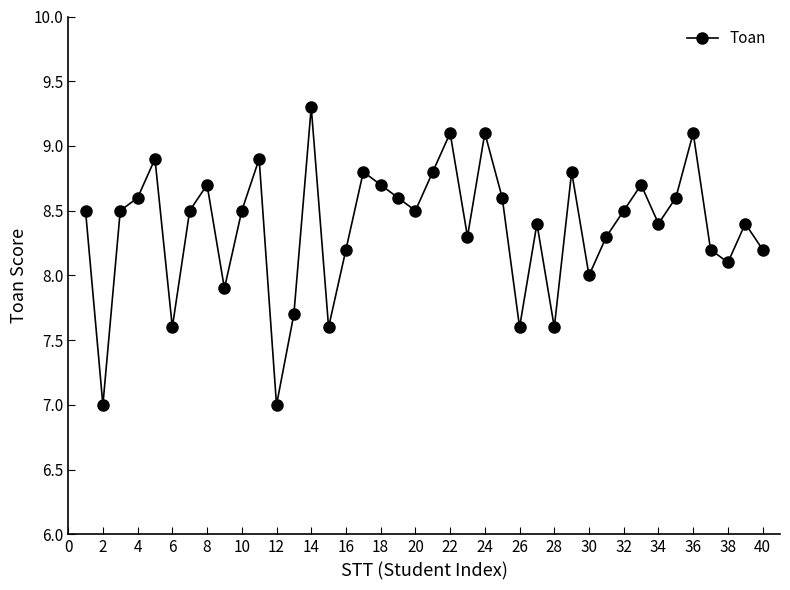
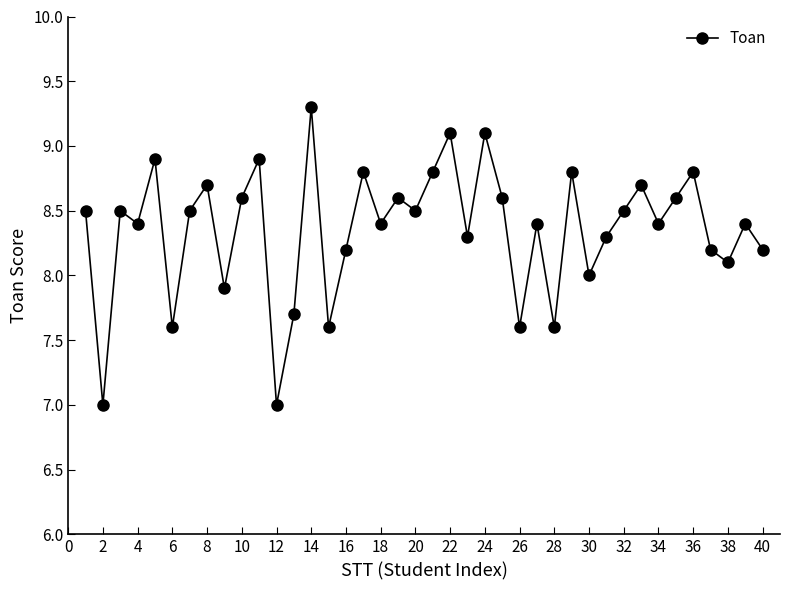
  {
    "2": 7.0,
-   "4": 8.6,
+   "4": 8.4,
    "6": 7.6,
    "8": 8.7,
-   "10": 8.5,
+   "10": 8.6,
    "12": 7.0,
    "14": 9.3,
    "16": 8.2,
-   "18": 8.7,
+   "18": 8.4,
    "20": 8.5,
    "22": 9.1,
    "24": 9.1,
    "26": 7.6,
    "28": 7.6,
    "30": 8.0,
    "32": 8.5,
    "34": 8.4,
-   "36": 9.1,
+   "36": 8.8,
    "38": 8.1,
    "40": 8.2
  }
